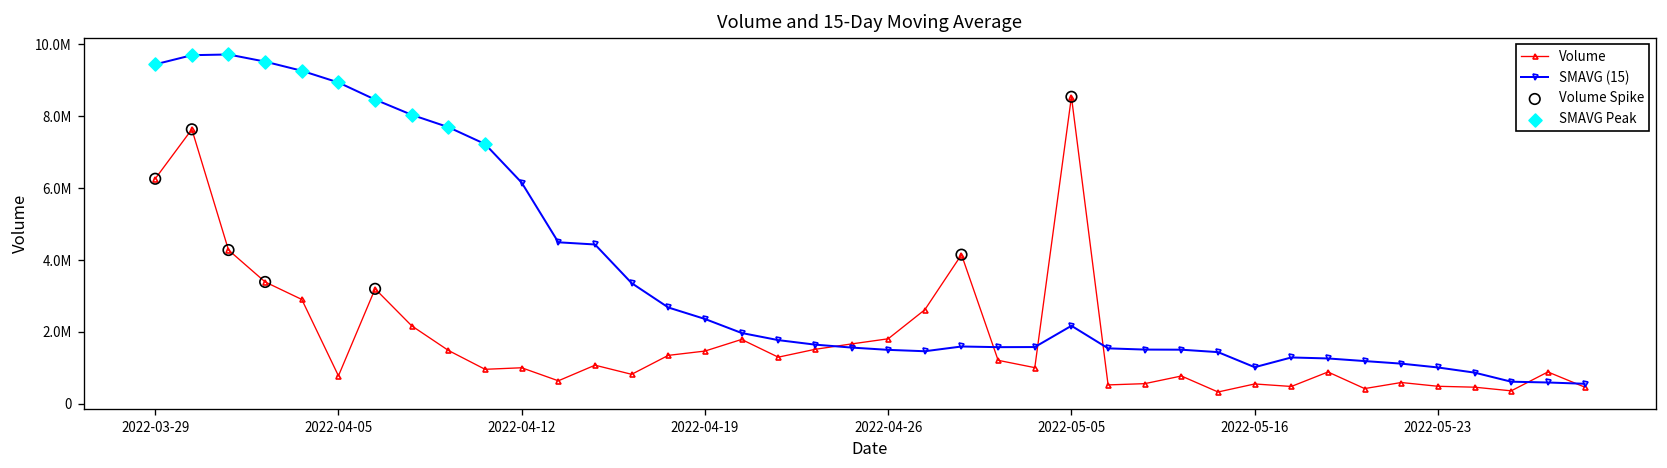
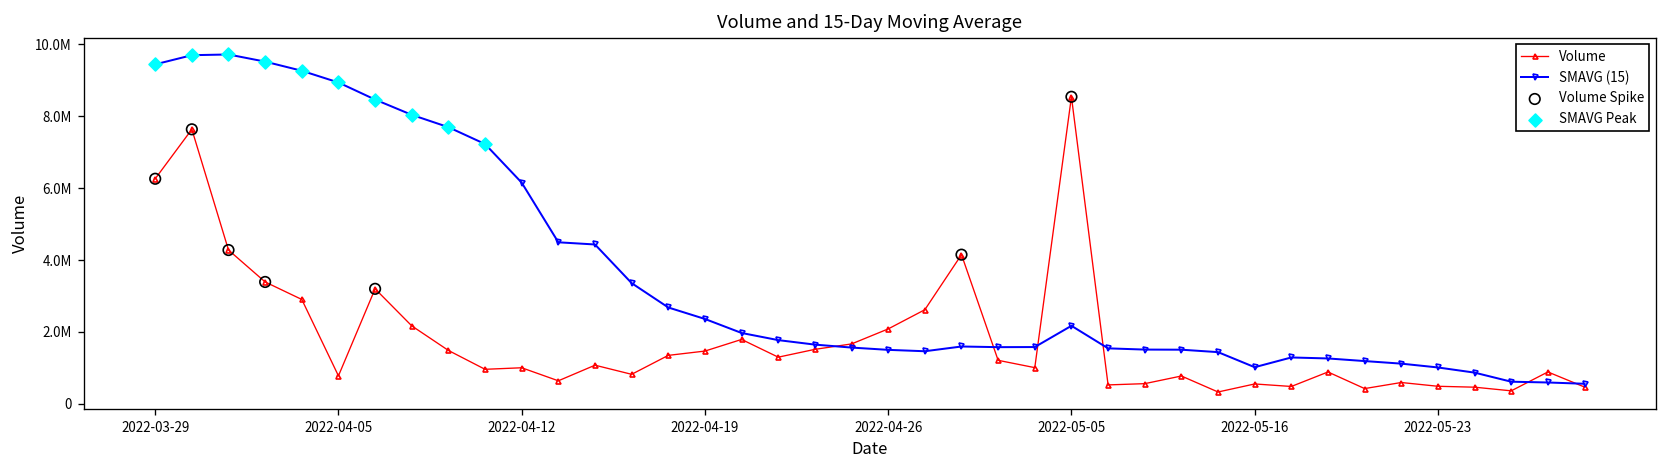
  {
    "Volume": {
      "2022-04-05": 800000,
      "2022-04-12": 1000000,
      "2022-04-19": 1500000,
-     "2022-04-26": 1800000,
+     "2022-04-26": 2100000,
      "2022-05-16": 600000,
      "2022-05-23": 500000
    },
    "SMAVG (15)": {
      "2022-04-12": 6200000,
      "2022-04-19": 2400000,
      "2022-04-26": 1500000,
      "2022-05-05": 2200000,
      "2022-05-16": 1000000,
      "2022-05-23": 1000000
    }
  }
